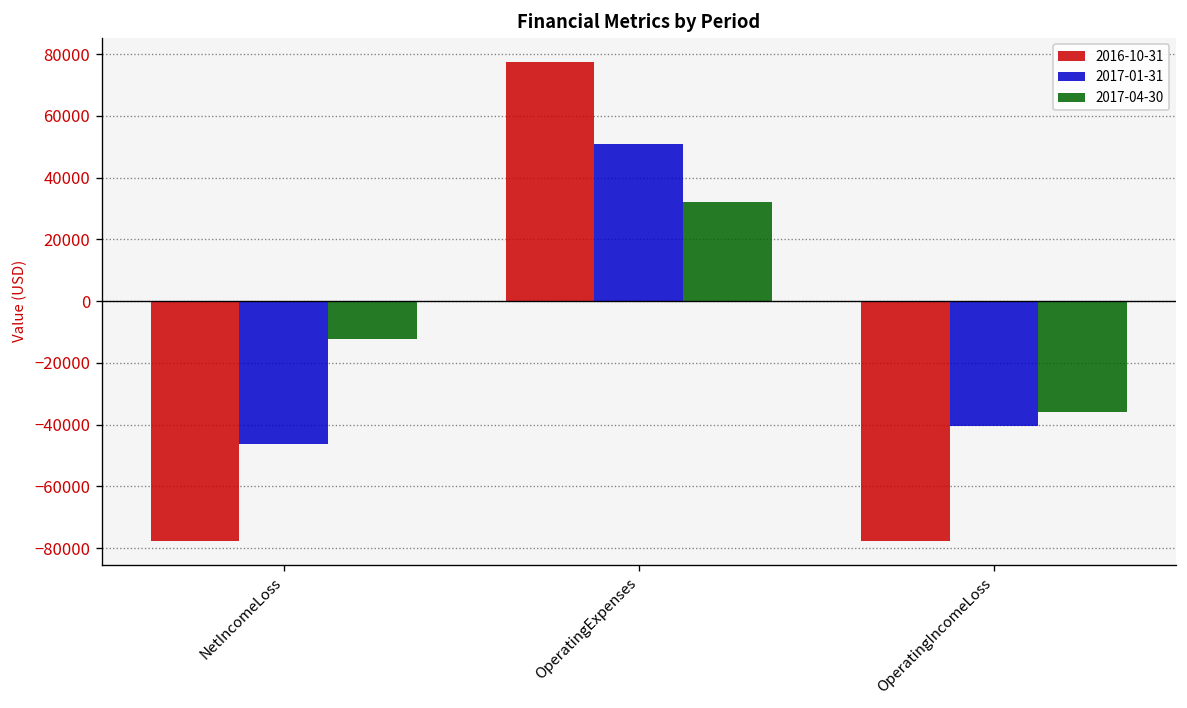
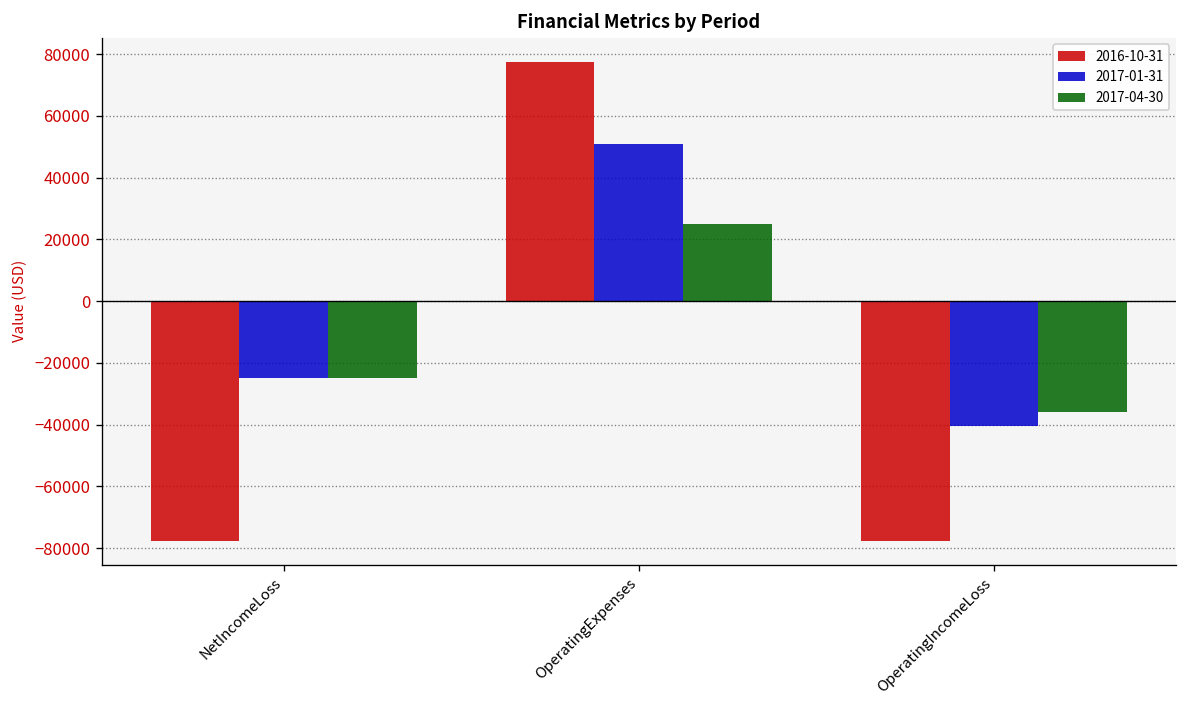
  {
    "2016-10-31": {
      "NetIncomeLoss": -78000,
      "OperatingExpenses": 78000,
      "OperatingIncomeLoss": -78000
    },
    "2017-01-31": {
-     "NetIncomeLoss": -46000,
+     "NetIncomeLoss": -25000,
      "OperatingExpenses": 51000,
      "OperatingIncomeLoss": -40000
    },
    "2017-04-30": {
-     "NetIncomeLoss": -12000,
-     "OperatingExpenses": 32000,
+     "NetIncomeLoss": -25000,
+     "OperatingExpenses": 25000,
      "OperatingIncomeLoss": -36000
    }
  }
